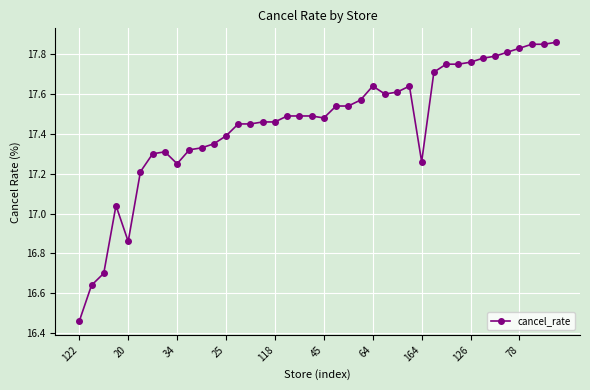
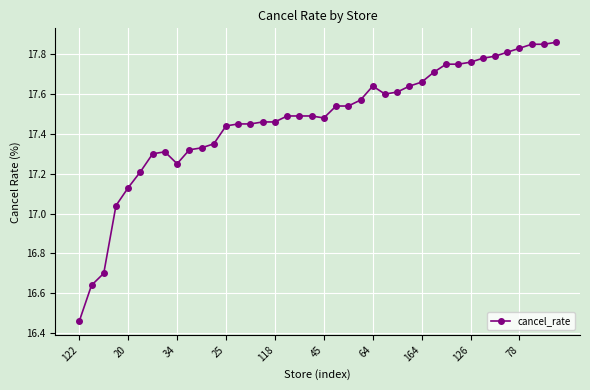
  {
    "122": 16.46,
-   "20": 16.86,
+   "20": 17.13,
    "34": 17.25,
-   "25": 17.39,
+   "25": 17.44,
    "118": 17.46,
    "45": 17.48,
    "64": 17.64,
-   "164": 17.26,
+   "164": 17.66,
    "126": 17.76,
    "78": 17.83
  }
